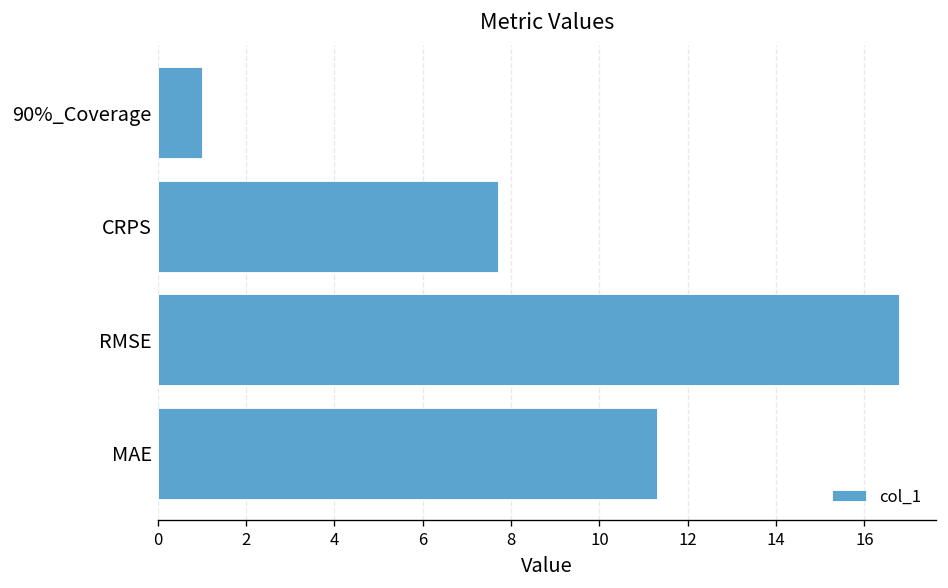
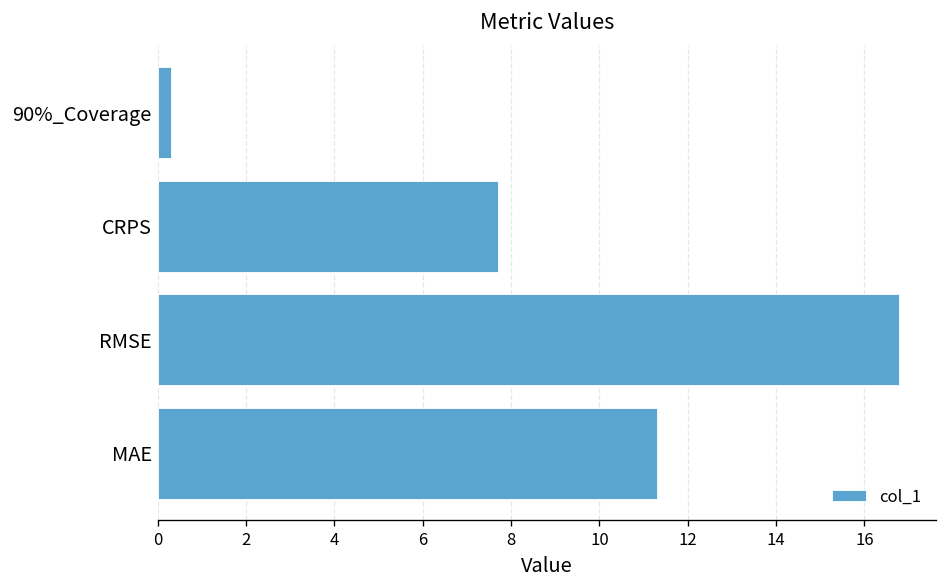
  {
-   "90%_Coverage": 1.0,
+   "90%_Coverage": 0.3,
    "CRPS": 7.7,
    "RMSE": 16.8,
    "MAE": 11.3
  }
